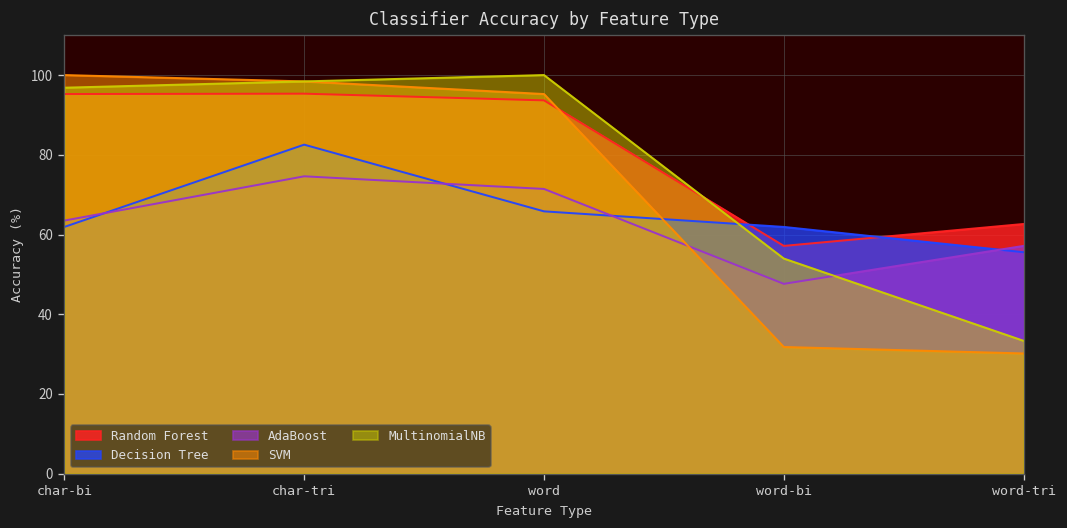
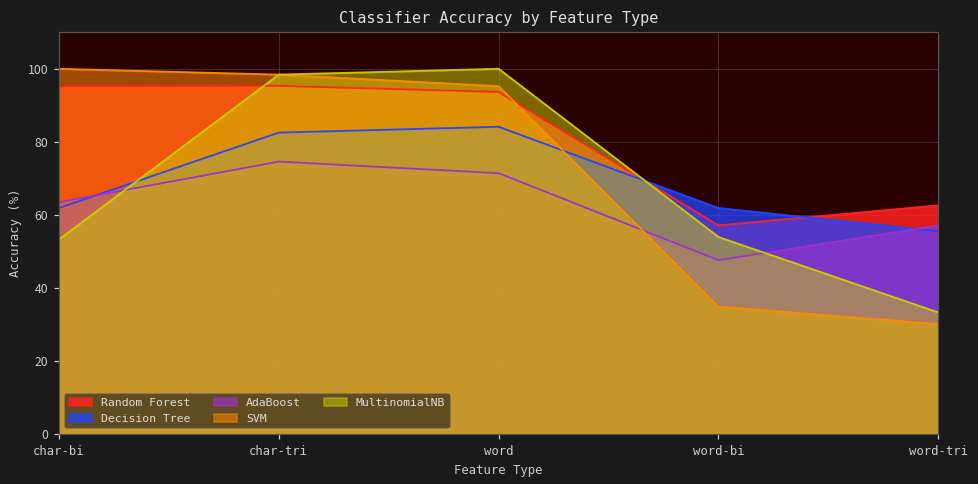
  {
    "Random Forest": {
      "char-bi": 95,
      "char-tri": 95,
      "word": 94,
      "word-bi": 57,
      "word-tri": 63
    },
    "Decision Tree": {
      "char-bi": 62,
      "char-tri": 83,
-     "word": 66,
+     "word": 84,
      "word-bi": 62,
      "word-tri": 56
    },
    "AdaBoost": {
      "char-bi": 63,
      "char-tri": 75,
      "word": 71,
      "word-bi": 48,
      "word-tri": 57
    },
    "SVM": {
      "char-bi": 100,
      "word": 95,
-     "word-bi": 32,
+     "word-bi": 35,
      "word-tri": 30
    },
    "MultinomialNB": {
-     "char-bi": 97,
+     "char-bi": 53,
      "word": 100,
      "word-bi": 54,
      "word-tri": 33
    }
  }
